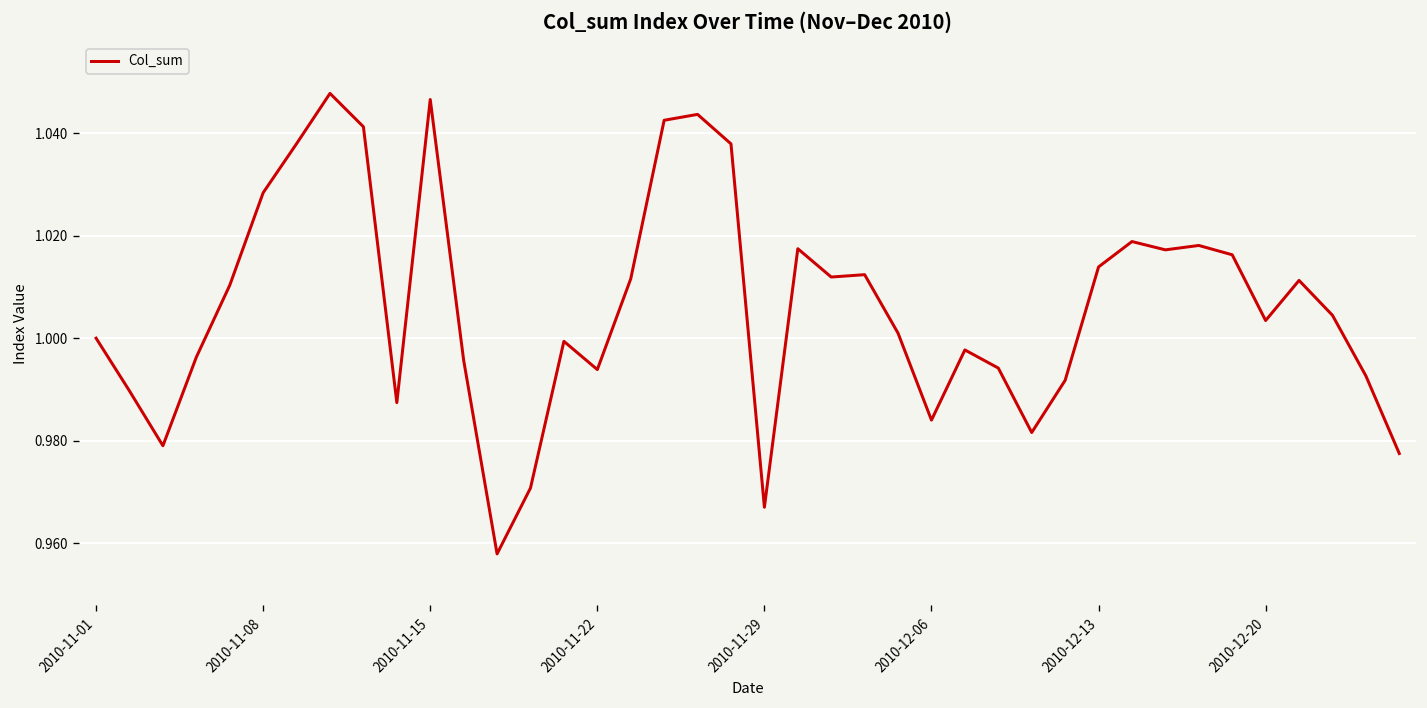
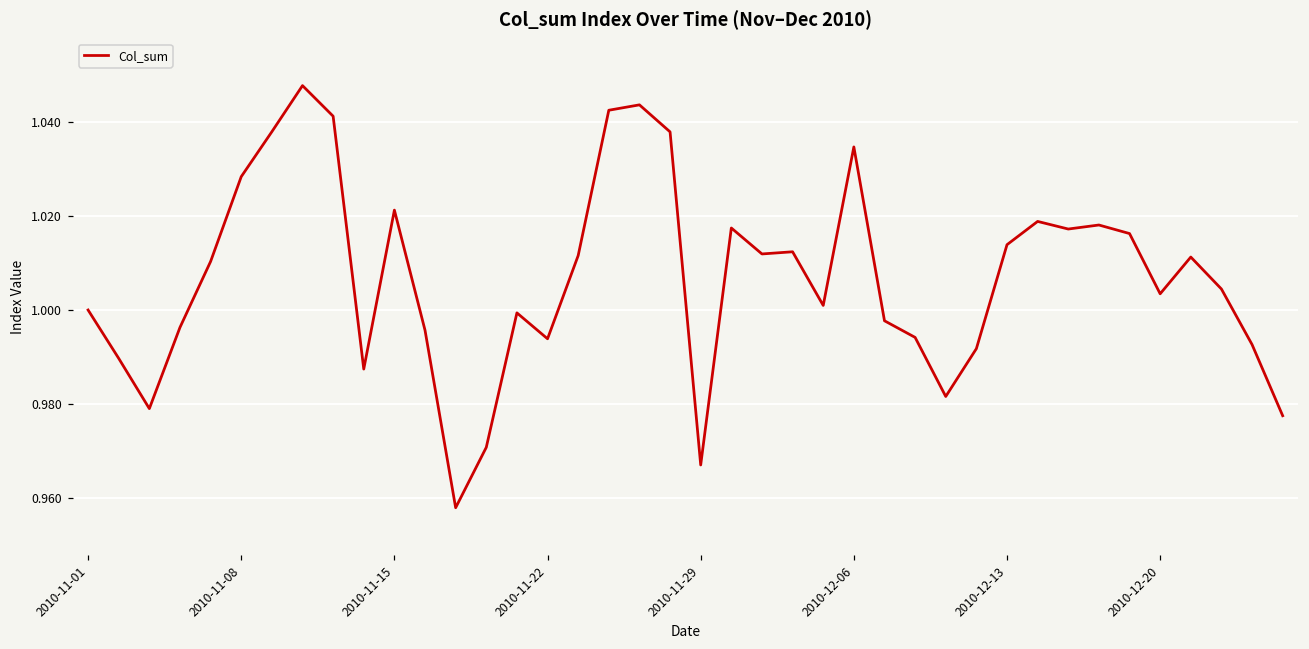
  {
    "2010-11-01": 1.000,
    "2010-11-08": 1.028,
-   "2010-11-15": 1.047,
+   "2010-11-15": 1.021,
    "2010-11-22": 0.994,
    "2010-11-29": 0.967,
-   "2010-12-06": 0.984,
+   "2010-12-06": 1.035,
    "2010-12-13": 1.014,
    "2010-12-20": 1.003
  }
